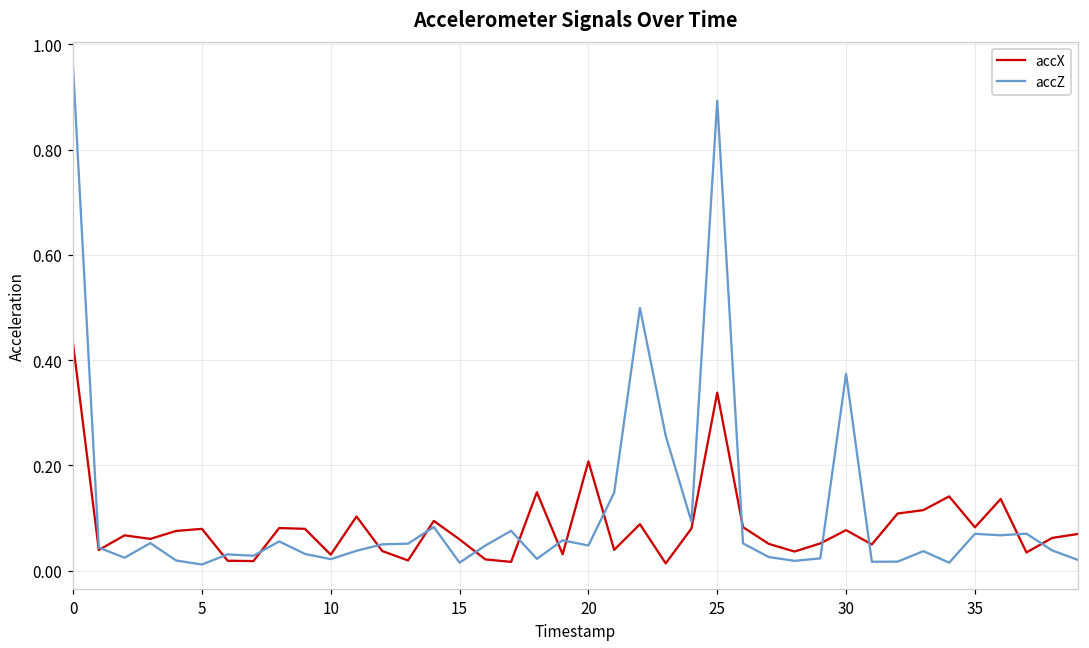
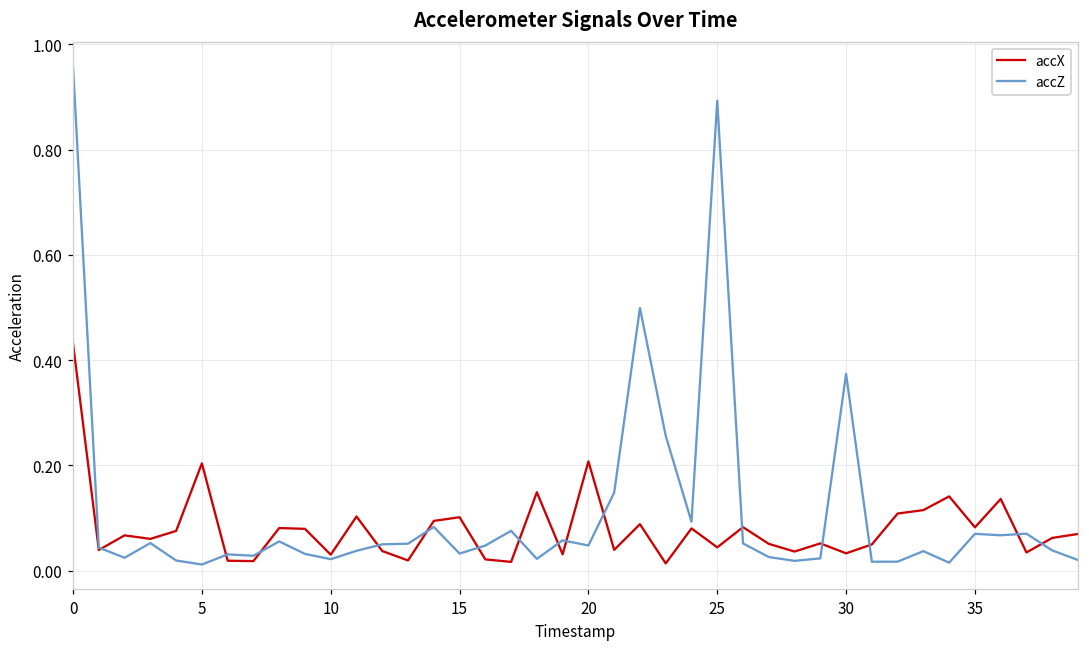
  {
    "accX": {
      "0": 0.43,
-     "5": 0.08,
+     "5": 0.20,
      "10": 0.03,
-     "15": 0.06,
+     "15": 0.10,
      "20": 0.21,
-     "25": 0.34,
-     "30": 0.08,
+     "25": 0.04,
+     "30": 0.03,
      "35": 0.08
    },
    "accZ": {
      "0": 0.96,
      "5": 0.01,
      "10": 0.02,
-     "15": 0.02,
+     "15": 0.03,
      "20": 0.05,
      "25": 0.89,
      "30": 0.37,
      "35": 0.07
    }
  }
